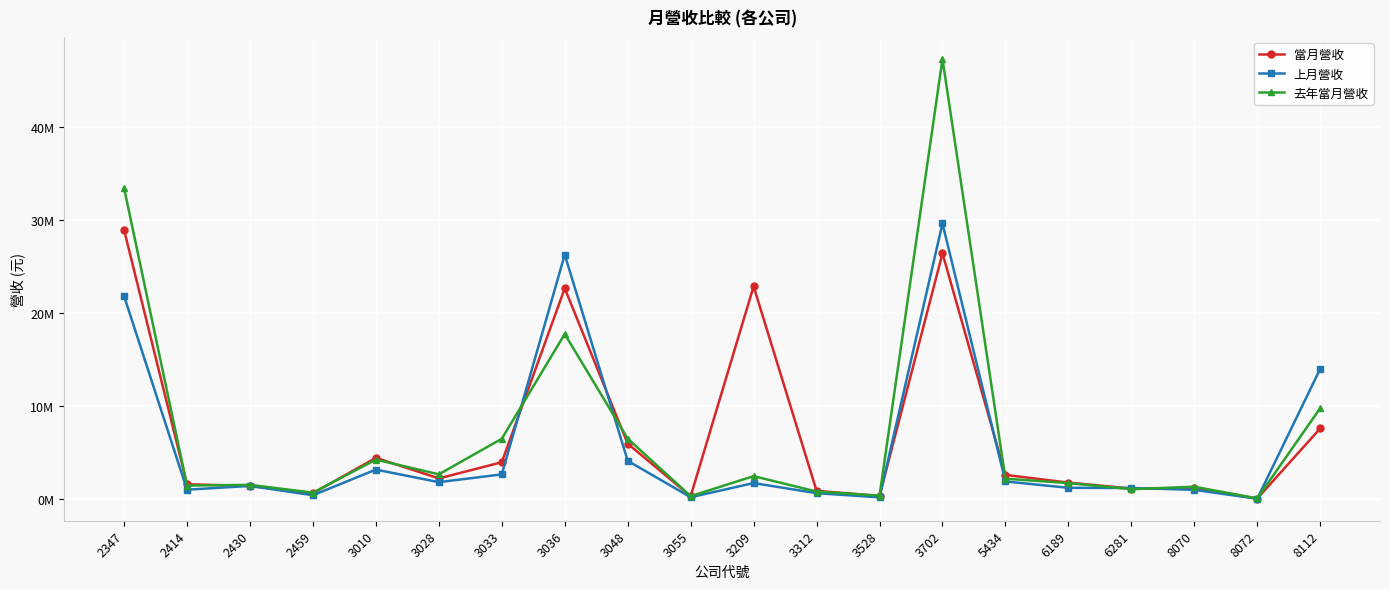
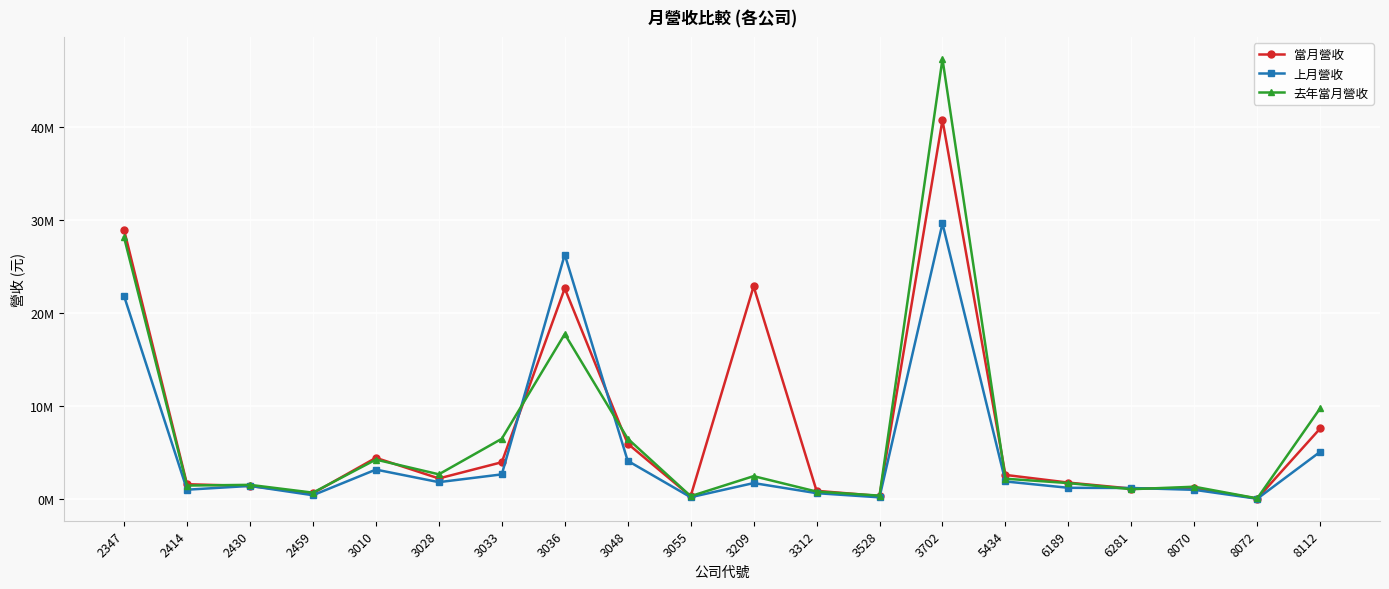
  {
    "當月營收": {
      "2347": 29000000,
      "3028": 2000000,
      "3033": 4000000,
      "3036": 23000000,
      "3048": 6000000,
      "3209": 23000000,
-     "3702": 26000000,
+     "3702": 41000000,
      "5434": 3000000,
      "8112": 8000000
    },
    "上月營收": {
      "2347": 22000000,
      "2414": 1000000,
      "3010": 3000000,
      "3028": 2000000,
      "3033": 3000000,
      "3036": 26000000,
      "3048": 4000000,
      "3209": 2000000,
      "3702": 30000000,
      "5434": 2000000,
      "6189": 1000000,
-     "8112": 14000000
+     "8112": 5000000
    },
    "去年當月營收": {
-     "2347": 33000000,
+     "2347": 28000000,
      "3028": 3000000,
      "3033": 6000000,
      "3036": 18000000,
      "3048": 7000000,
      "3209": 2000000,
      "3702": 47000000,
      "5434": 2000000,
      "8112": 10000000
    }
  }
